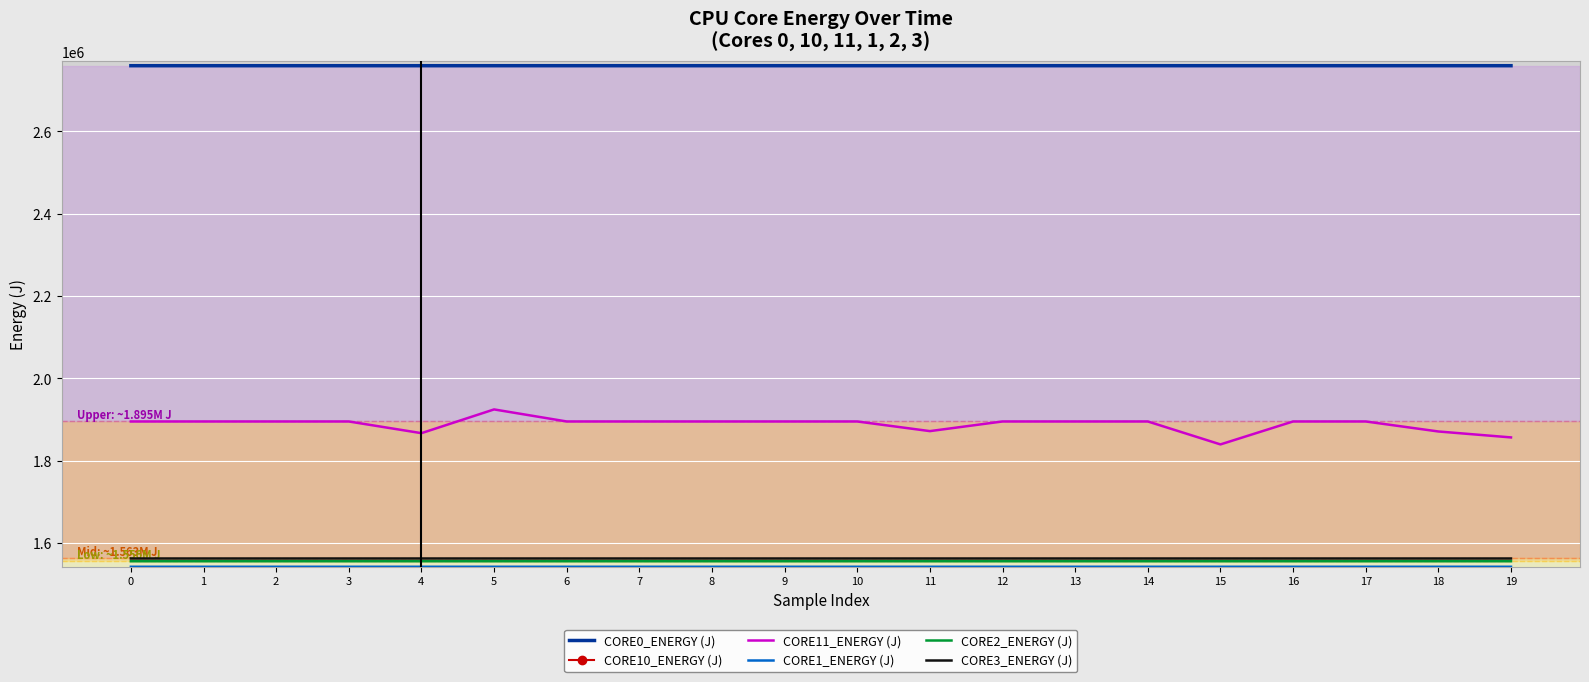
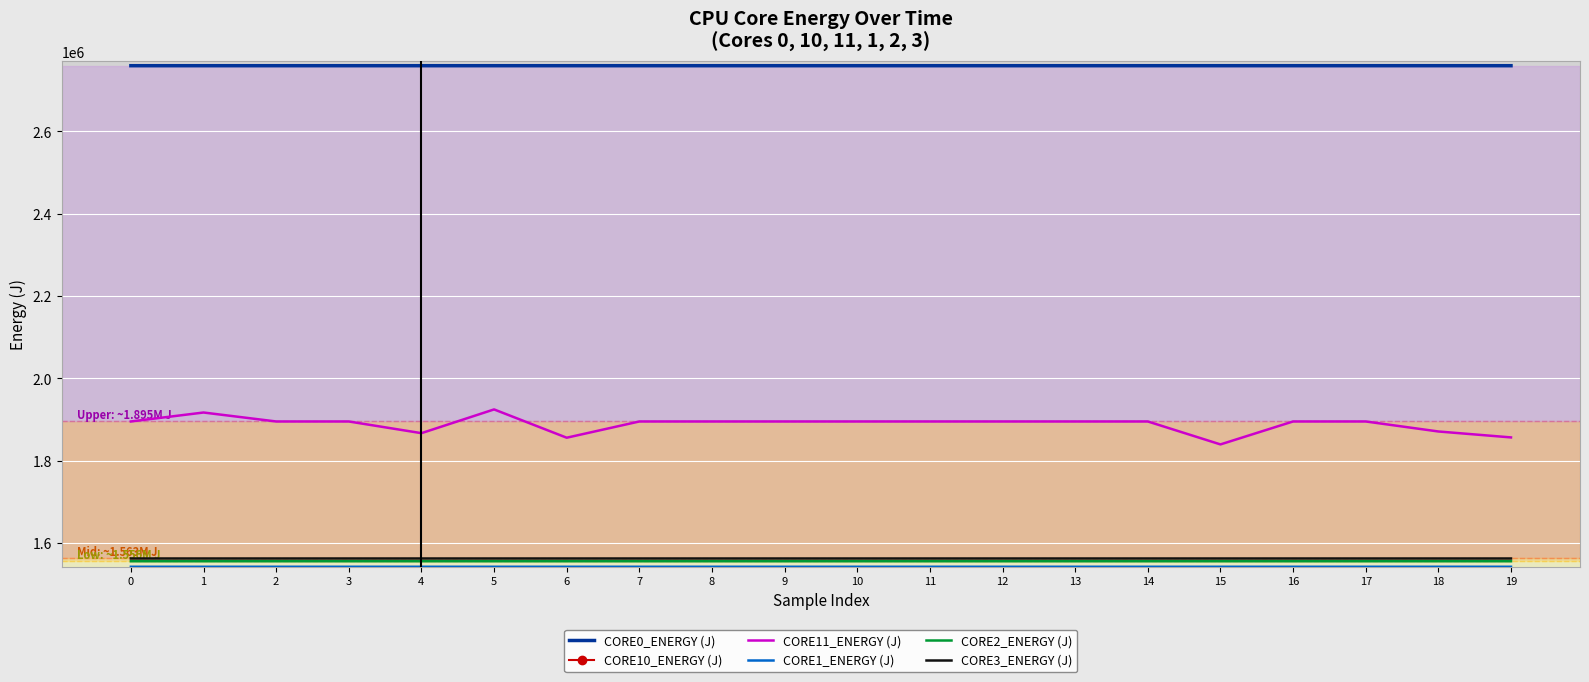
  {
    "CORE0_ENERGY (J)": {
      "0": 2760000,
      "1": 2760000,
      "2": 2760000,
      "3": 2760000,
      "4": 2760000,
      "5": 2760000,
      "6": 2760000,
      "7": 2760000,
      "8": 2760000,
      "9": 2760000,
      "10": 2760000,
      "11": 2760000,
      "12": 2760000,
      "13": 2760000,
      "14": 2760000,
      "15": 2760000,
      "16": 2760000,
      "17": 2760000,
      "18": 2760000,
      "19": 2760000
    },
    "CORE11_ENERGY (J)": {
-     "1": 1900000,
+     "1": 1920000,
      "2": 1900000,
      "3": 1900000,
      "4": 1870000,
      "5": 1920000,
-     "6": 1900000,
+     "6": 1860000,
      "7": 1900000,
      "8": 1900000,
      "9": 1900000,
      "10": 1900000,
-     "11": 1870000,
+     "11": 1900000,
      "12": 1900000,
      "13": 1900000,
      "14": 1900000,
      "15": 1840000,
      "16": 1900000,
      "17": 1900000,
      "18": 1870000,
      "19": 1860000
    },
    "CORE1_ENERGY (J)": {
      "0": 1540000,
      "1": 1540000,
      "2": 1540000,
      "3": 1540000,
      "4": 1540000,
      "5": 1540000,
      "6": 1540000,
      "7": 1540000,
      "8": 1540000,
      "9": 1540000,
      "10": 1540000,
      "11": 1540000,
      "12": 1540000,
      "13": 1540000,
      "14": 1540000,
      "15": 1540000,
      "16": 1540000,
      "17": 1540000,
      "18": 1540000,
      "19": 1540000
    },
    "CORE2_ENERGY (J)": {
      "1": 1560000,
      "2": 1560000,
      "3": 1560000,
      "4": 1560000,
      "5": 1560000,
      "6": 1560000,
      "7": 1560000,
      "8": 1560000,
      "9": 1560000,
      "10": 1560000,
      "11": 1560000,
      "12": 1560000,
      "13": 1560000,
      "14": 1560000,
      "15": 1560000,
      "16": 1560000,
      "17": 1560000,
      "18": 1560000,
      "19": 1560000
    },
    "CORE3_ENERGY (J)": {
      "1": 1560000,
      "2": 1560000,
      "3": 1560000,
      "4": 1560000,
      "5": 1560000,
      "6": 1560000,
      "7": 1560000,
      "8": 1560000,
      "9": 1560000,
      "10": 1560000,
      "11": 1560000,
      "12": 1560000,
      "13": 1560000,
      "14": 1560000,
      "15": 1560000,
      "16": 1560000,
      "17": 1560000,
      "18": 1560000,
      "19": 1560000
    }
  }
